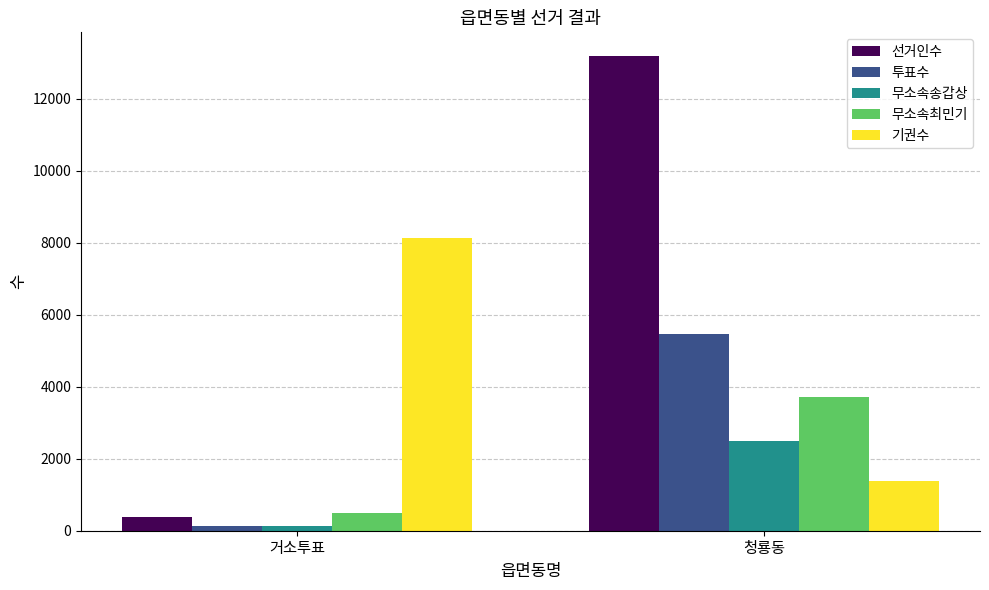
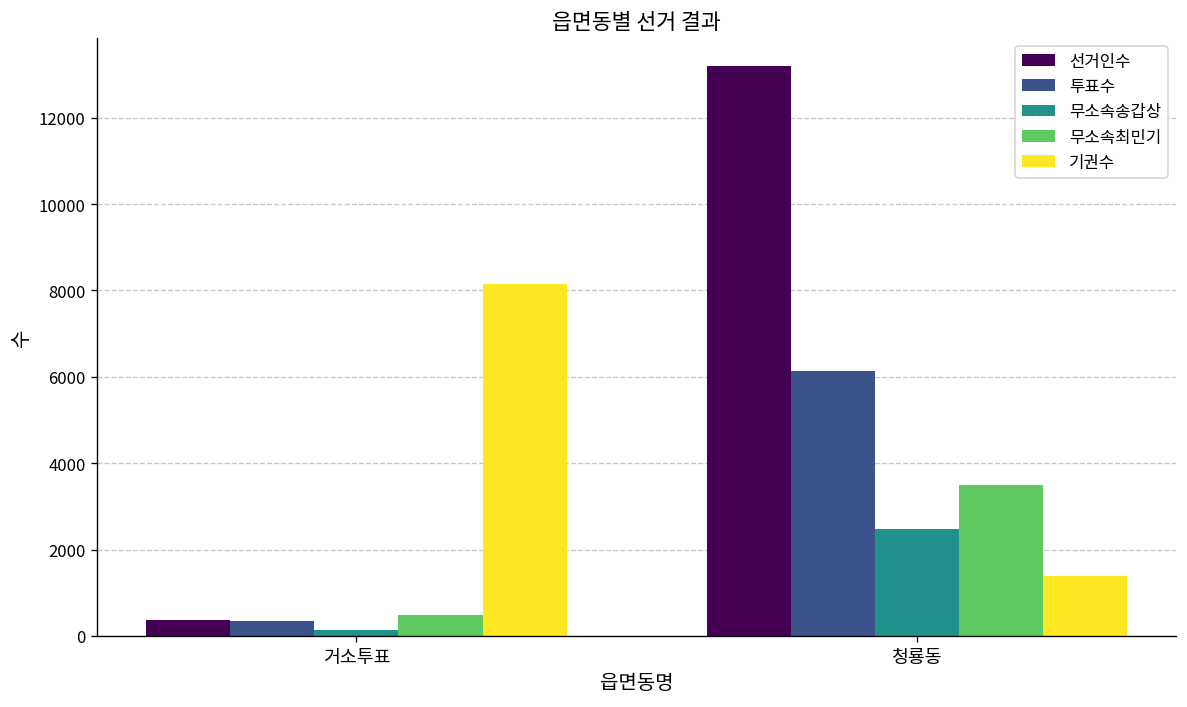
  {
    "선거인수": {
      "거소투표": 400,
      "청룡동": 13200
    },
    "투표수": {
-     "거소투표": 100,
-     "청룡동": 5500
+     "거소투표": 300,
+     "청룡동": 6100
    },
    "무소속송갑상": {
      "거소투표": 100,
      "청룡동": 2500
    },
    "무소속최민기": {
      "거소투표": 500,
-     "청룡동": 3700
+     "청룡동": 3500
    },
    "기권수": {
      "거소투표": 8100,
      "청룡동": 1400
    }
  }
